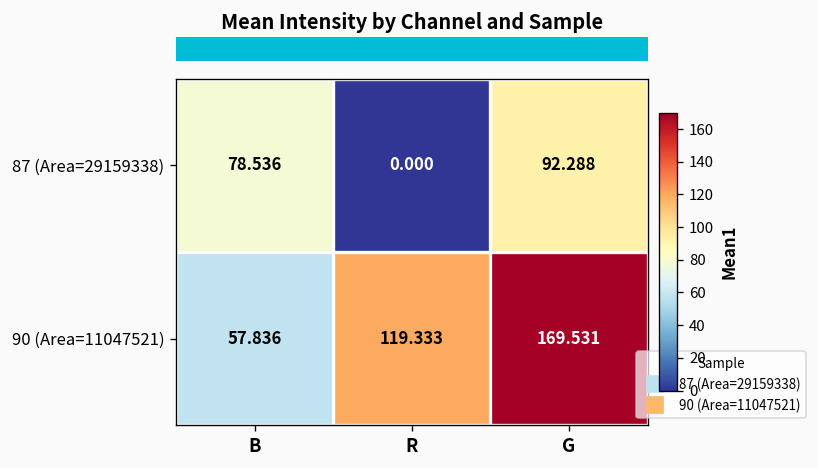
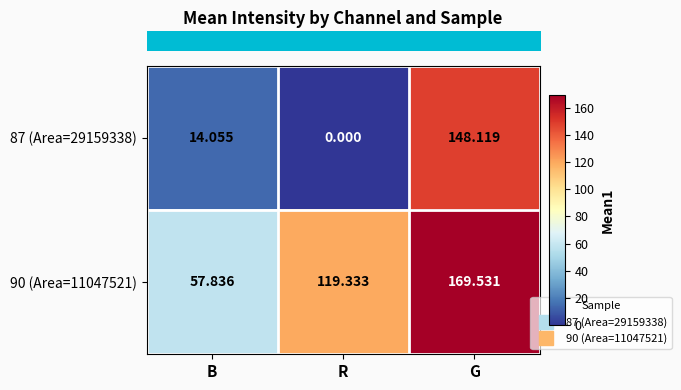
  {
    "87 (Area=29159338)": {
-     "B": 78.536,
+     "B": 14.055,
      "R": 0.000,
-     "G": 92.288
+     "G": 148.119
    },
    "90 (Area=11047521)": {
      "B": 57.836,
      "R": 119.333,
      "G": 169.531
    }
  }
